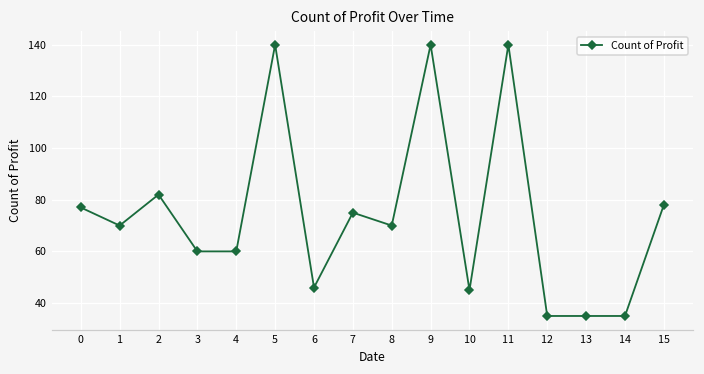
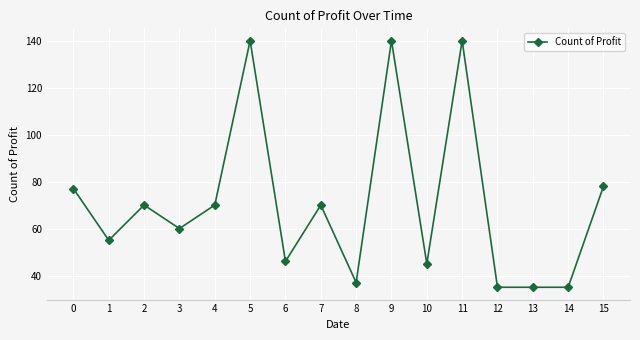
  {
    "0": 77,
-   "1": 70,
-   "2": 82,
+   "1": 55,
+   "2": 70,
    "3": 60,
-   "4": 60,
+   "4": 70,
    "5": 140,
    "6": 46,
-   "7": 75,
-   "8": 70,
+   "7": 70,
+   "8": 37,
    "9": 140,
    "10": 45,
    "11": 140,
    "12": 35,
    "13": 35,
    "14": 35,
    "15": 78
  }
